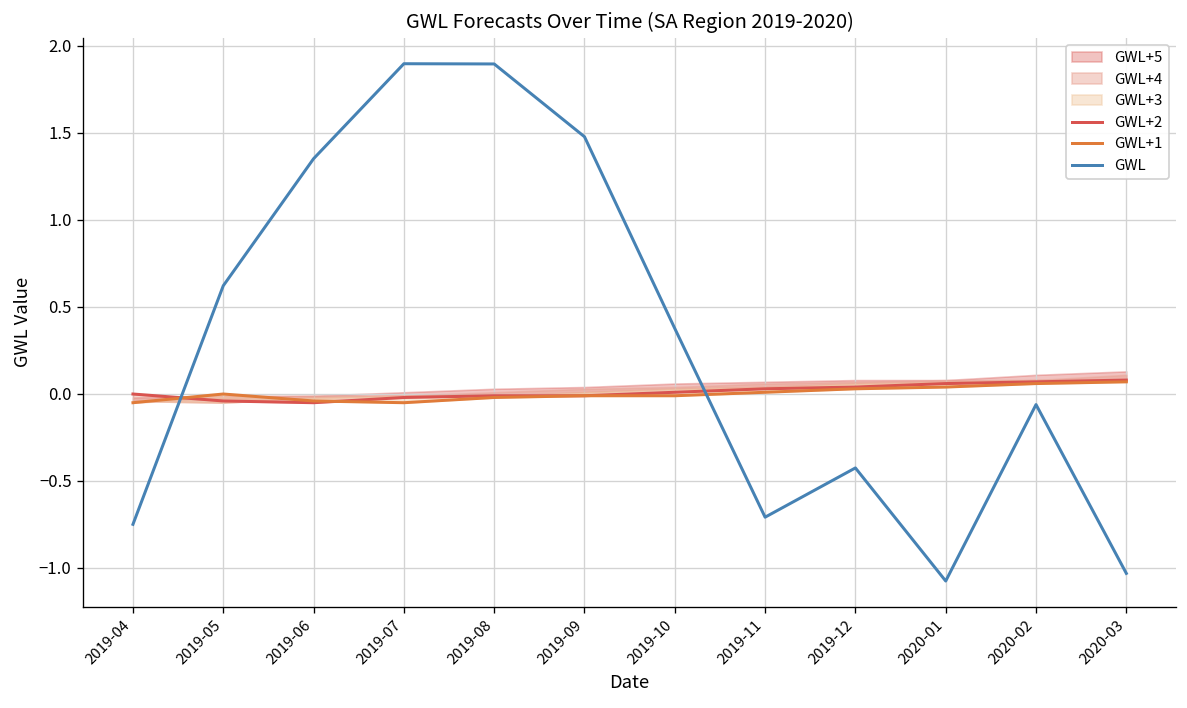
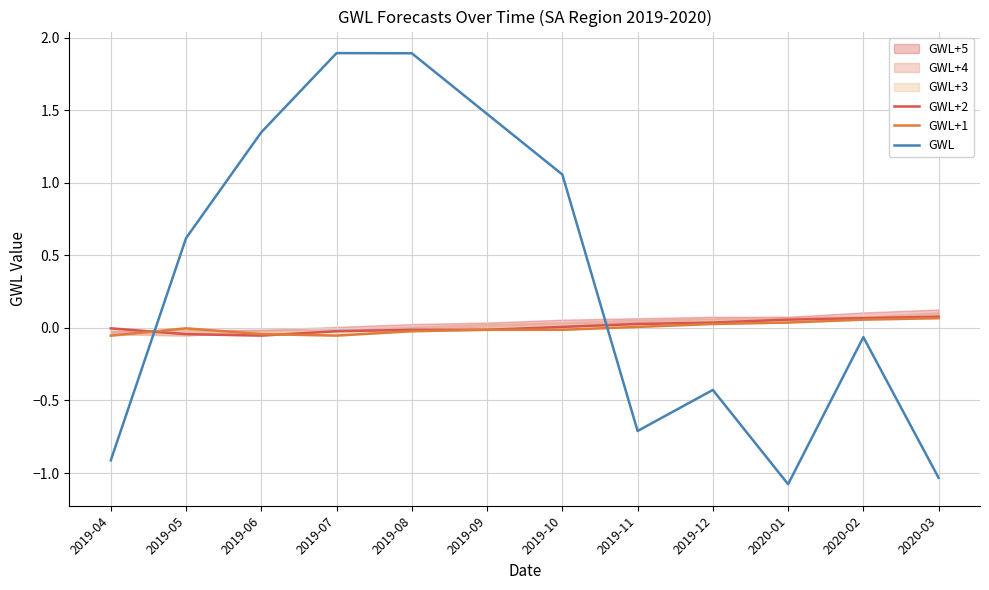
  {
    "GWL": {
-     "2019-04": -0.75,
+     "2019-04": -0.91,
      "2019-05": 0.62,
      "2019-06": 1.35,
      "2019-07": 1.90,
      "2019-08": 1.89,
      "2019-09": 1.48,
-     "2019-10": 0.37,
+     "2019-10": 1.06,
      "2019-11": -0.71,
      "2019-12": -0.43,
      "2020-01": -1.08,
      "2020-02": -0.06,
      "2020-03": -1.03
    }
  }
